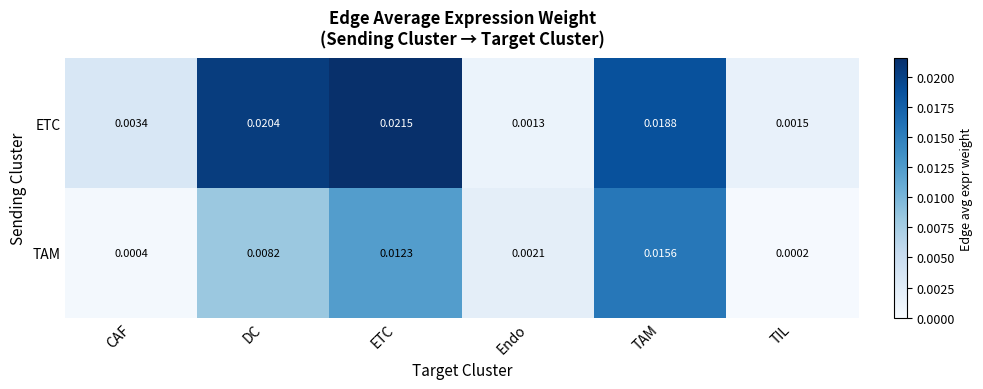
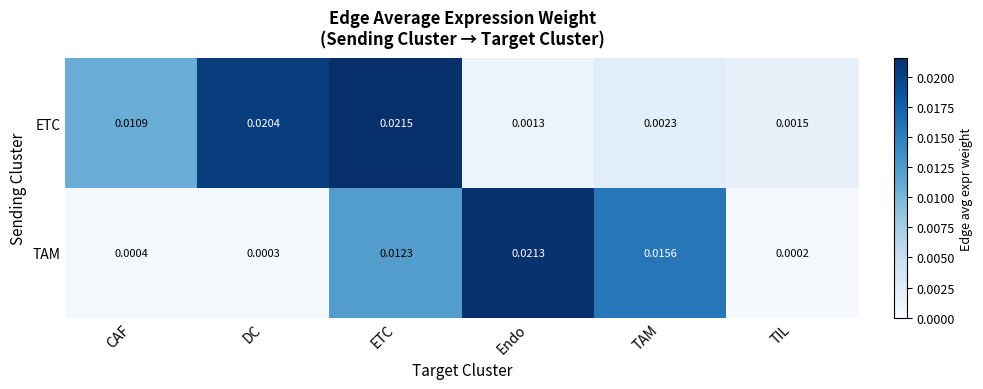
  {
    "ETC": {
-     "CAF": 0.0034,
+     "CAF": 0.0109,
      "DC": 0.0204,
      "ETC": 0.0215,
      "Endo": 0.0013,
-     "TAM": 0.0188,
+     "TAM": 0.0023,
      "TIL": 0.0015
    },
    "TAM": {
      "CAF": 0.0004,
-     "DC": 0.0082,
+     "DC": 0.0003,
      "ETC": 0.0123,
-     "Endo": 0.0021,
+     "Endo": 0.0213,
      "TAM": 0.0156,
      "TIL": 0.0002
    }
  }
